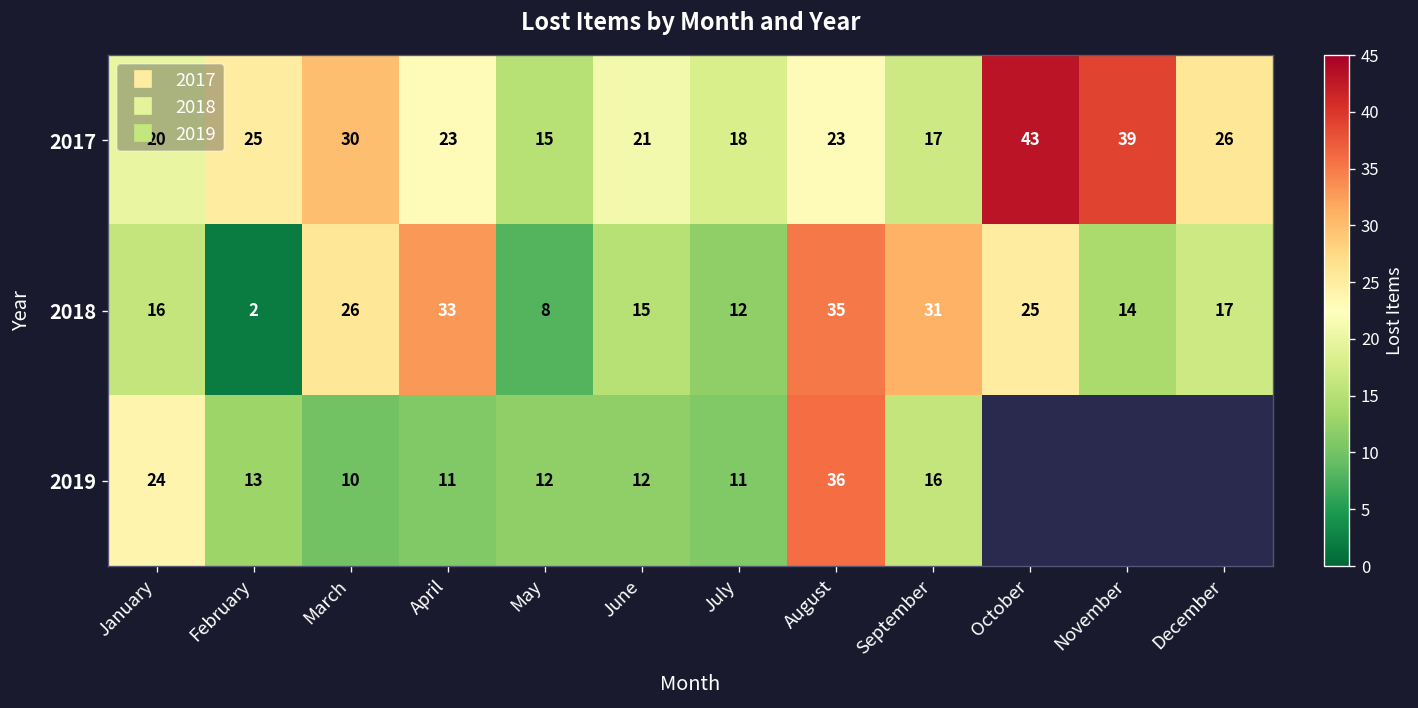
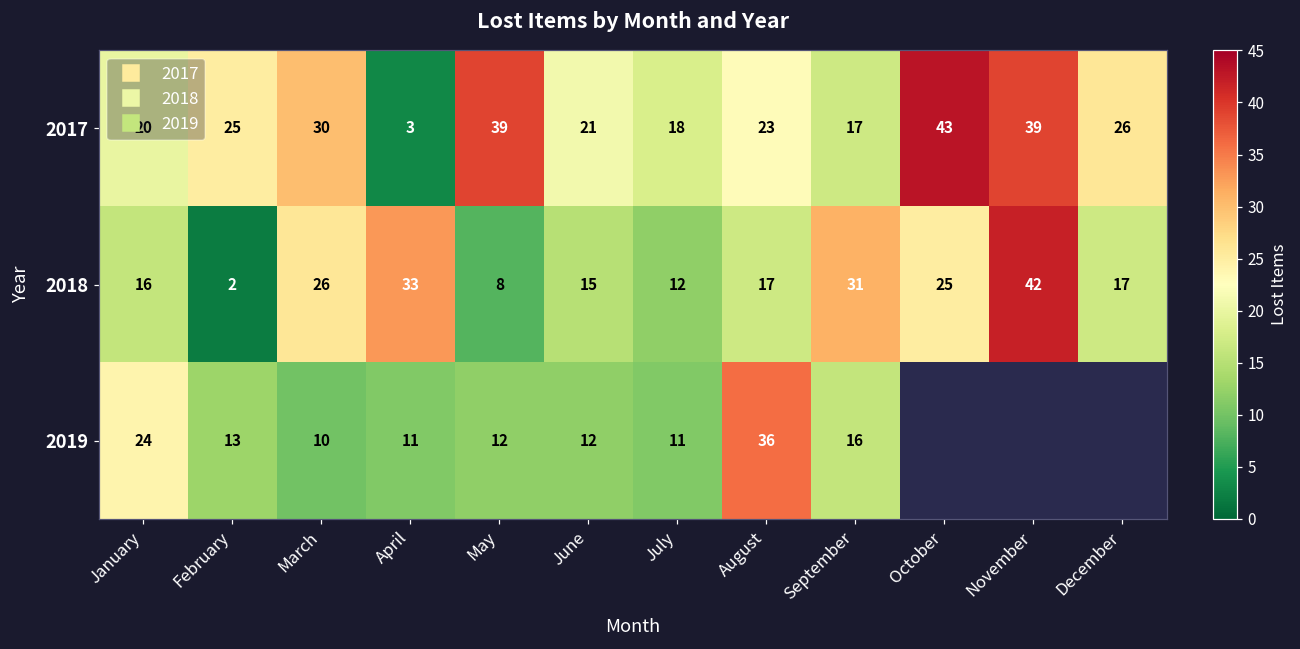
  {
    "2017": {
      "February": 25,
      "March": 30,
-     "April": 23,
-     "May": 15,
+     "April": 3,
+     "May": 39,
      "June": 21,
      "July": 18,
      "August": 23,
      "September": 17,
      "October": 43,
      "November": 39,
      "December": 26
    },
    "2018": {
      "January": 16,
      "February": 2,
      "March": 26,
      "April": 33,
      "May": 8,
      "June": 15,
      "July": 12,
-     "August": 35,
+     "August": 17,
      "September": 31,
      "October": 25,
-     "November": 14,
+     "November": 42,
      "December": 17
    },
    "2019": {
      "January": 24,
      "February": 13,
      "March": 10,
      "April": 11,
      "May": 12,
      "June": 12,
      "July": 11,
      "August": 36,
      "September": 16
    }
  }
